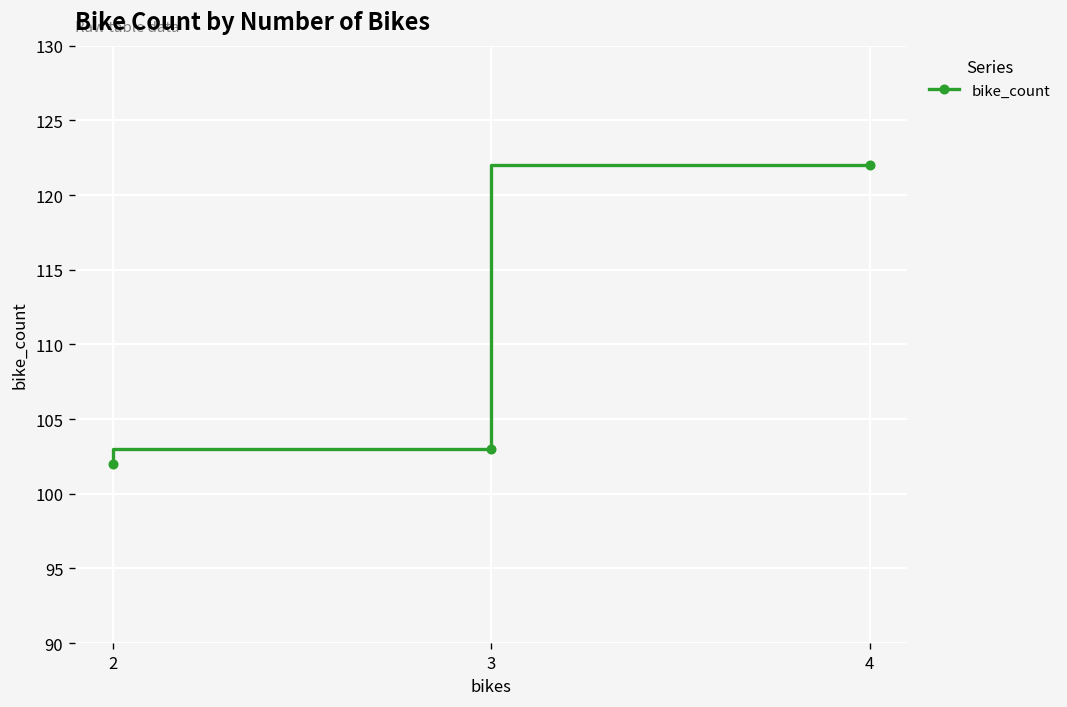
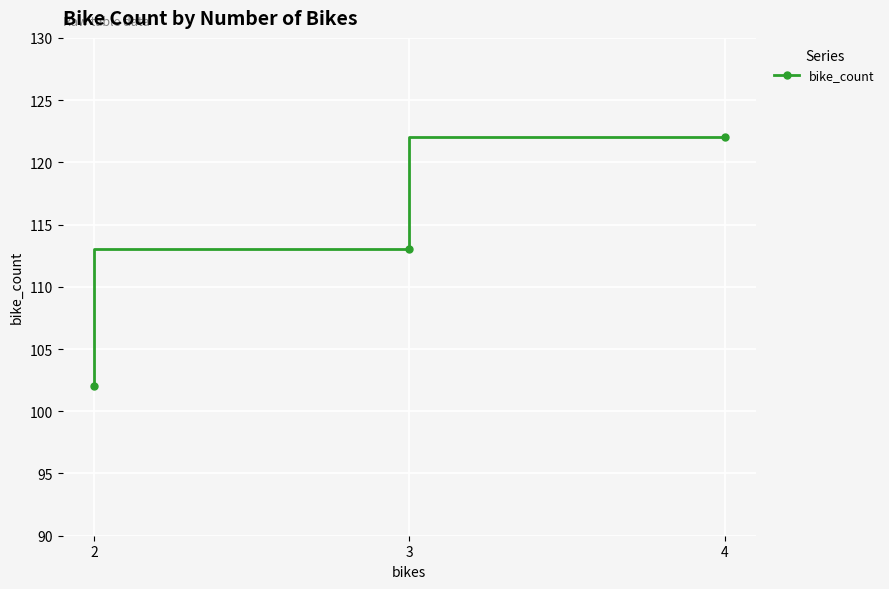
  {
    "2": 102,
-   "3": 103,
+   "3": 113,
    "4": 122
  }
